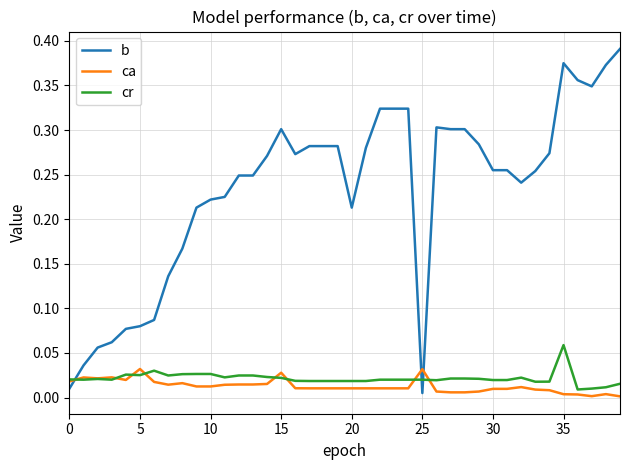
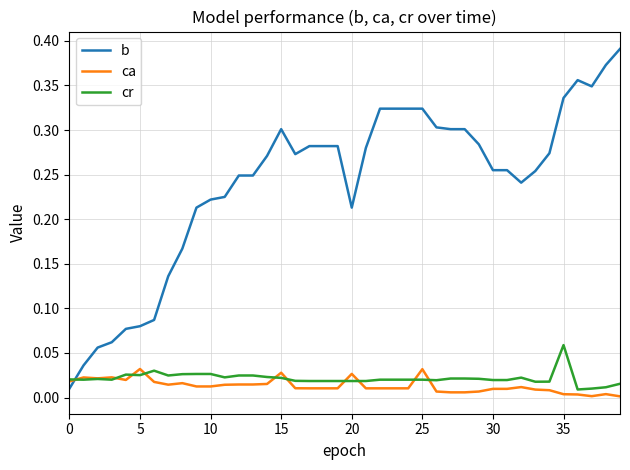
  {
    "b": {
      "0": 0.01,
      "5": 0.08,
      "10": 0.22,
      "15": 0.30,
      "20": 0.21,
-     "25": 0.01,
+     "25": 0.32,
      "30": 0.26,
-     "35": 0.38
+     "35": 0.34
    },
    "ca": {
      "5": 0.03,
      "10": 0.01,
      "15": 0.03,
-     "20": 0.01,
+     "20": 0.03,
      "25": 0.03,
      "30": 0.01,
      "35": 0.00
    },
    "cr": {
      "5": 0.03,
      "10": 0.03,
      "15": 0.02,
      "20": 0.02,
      "25": 0.02,
      "30": 0.02,
      "35": 0.06
    }
  }
